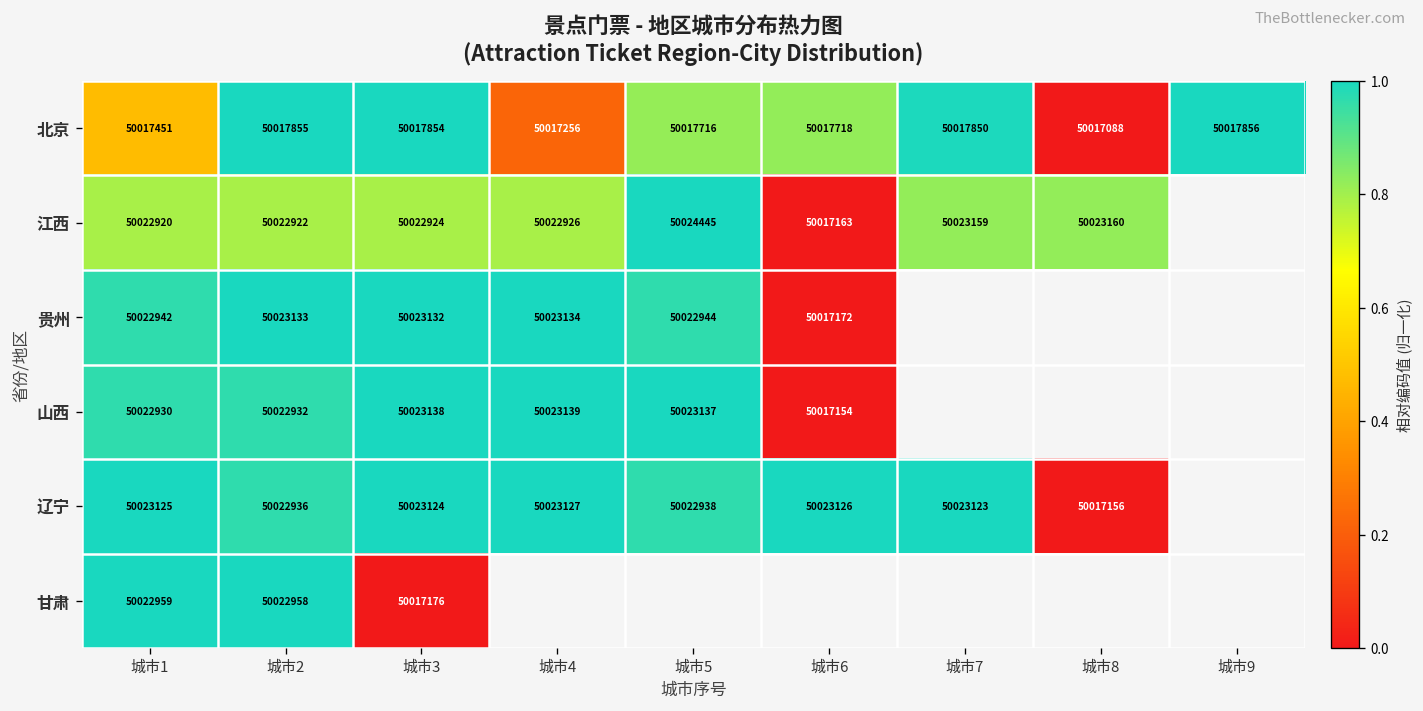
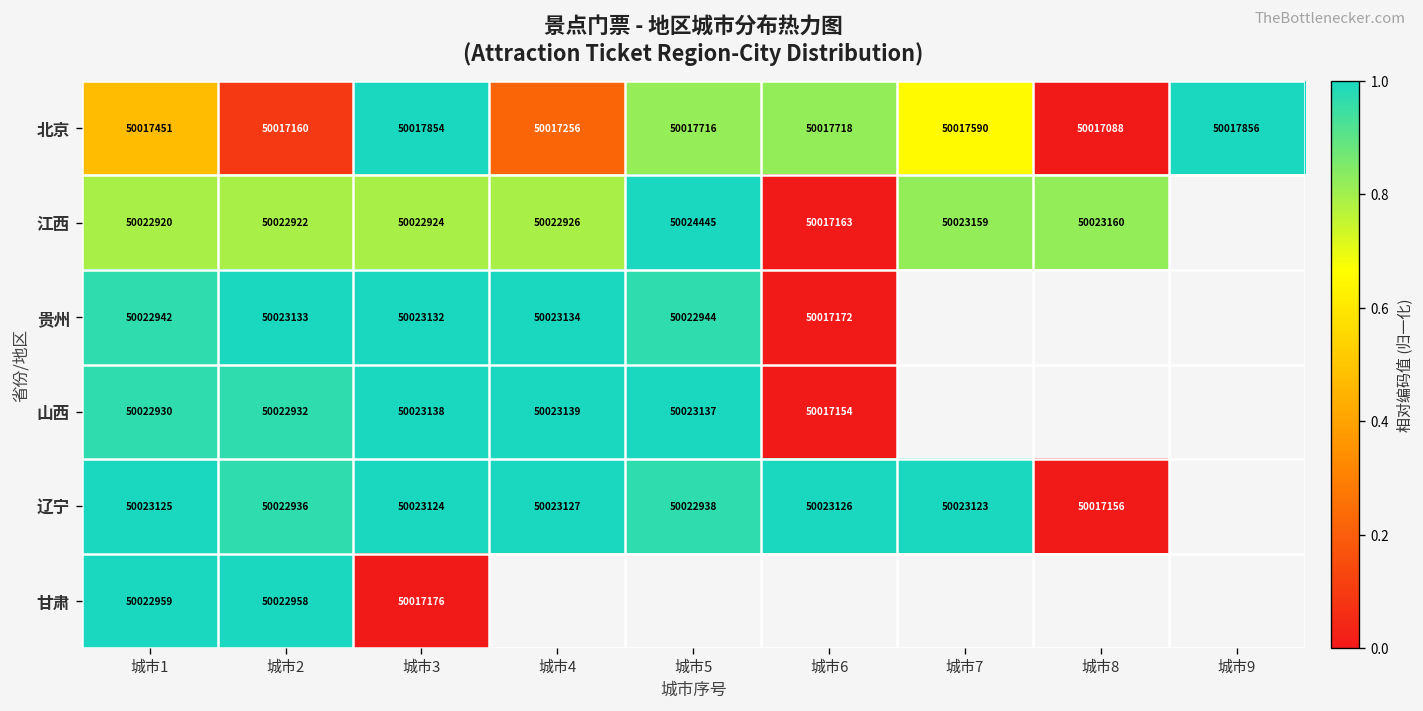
  {
    "北京": {
      "城市1": 50017451,
-     "城市2": 50017855,
+     "城市2": 50017160,
      "城市3": 50017854,
      "城市4": 50017256,
      "城市5": 50017716,
      "城市6": 50017718,
-     "城市7": 50017850,
+     "城市7": 50017590,
      "城市8": 50017088,
      "城市9": 50017856
    },
    "江西": {
      "城市1": 50022920,
      "城市2": 50022922,
      "城市3": 50022924,
      "城市4": 50022926,
      "城市5": 50024445,
      "城市6": 50017163,
      "城市7": 50023159,
      "城市8": 50023160
    },
    "贵州": {
      "城市1": 50022942,
      "城市2": 50023133,
      "城市3": 50023132,
      "城市4": 50023134,
      "城市5": 50022944,
      "城市6": 50017172
    },
    "山西": {
      "城市1": 50022930,
      "城市2": 50022932,
      "城市3": 50023138,
      "城市4": 50023139,
      "城市5": 50023137,
      "城市6": 50017154
    },
    "辽宁": {
      "城市1": 50023125,
      "城市2": 50022936,
      "城市3": 50023124,
      "城市4": 50023127,
      "城市5": 50022938,
      "城市6": 50023126,
      "城市7": 50023123,
      "城市8": 50017156
    },
    "甘肃": {
      "城市1": 50022959,
      "城市2": 50022958,
      "城市3": 50017176
    }
  }
